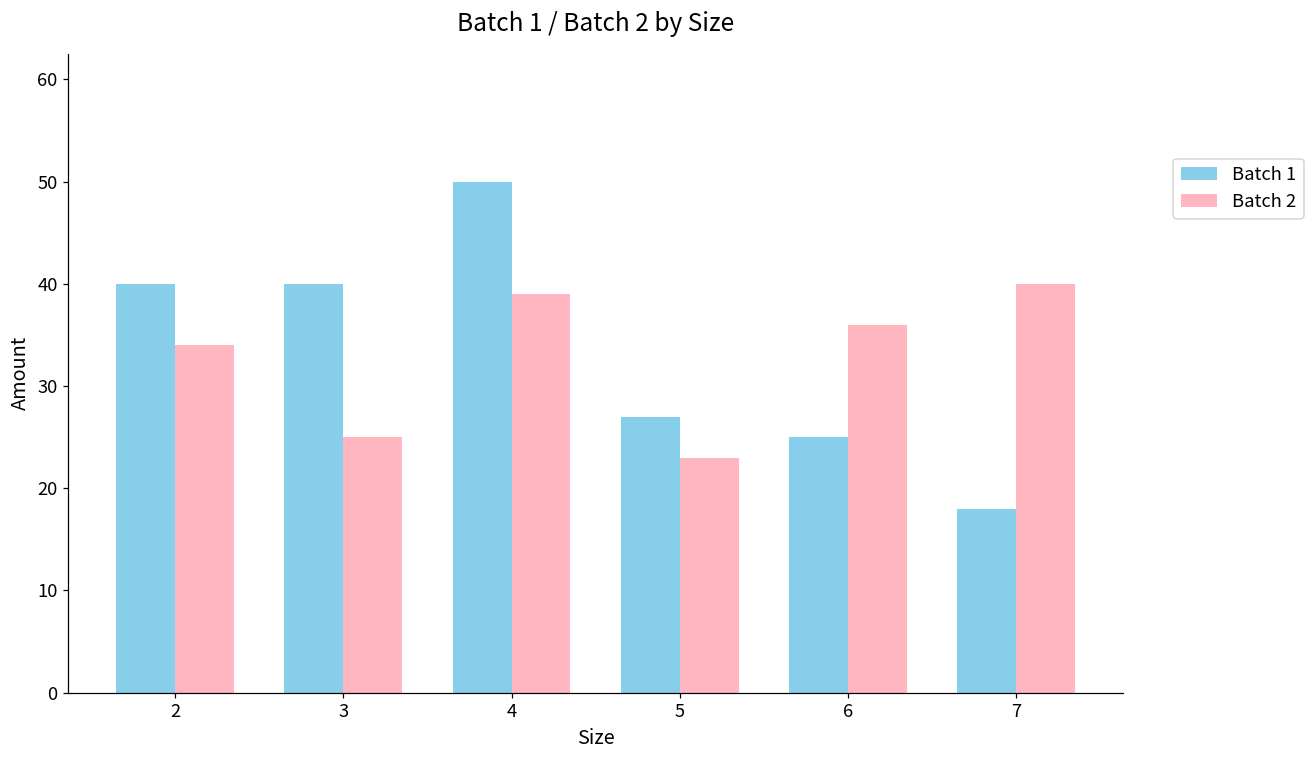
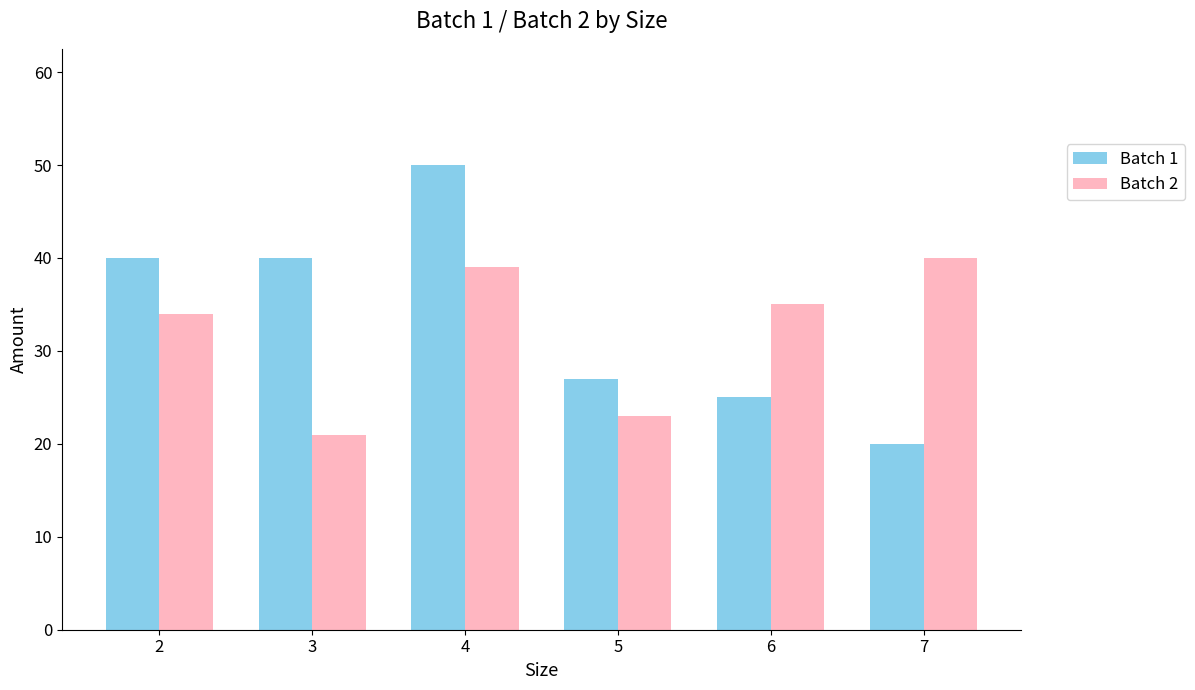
  {
    "Batch 1": {
      "2": 40,
      "3": 40,
      "4": 50,
      "5": 27,
      "6": 25,
-     "7": 18
+     "7": 20
    },
    "Batch 2": {
      "2": 34,
-     "3": 25,
+     "3": 21,
      "4": 39,
      "5": 23,
-     "6": 36,
+     "6": 35,
      "7": 40
    }
  }
